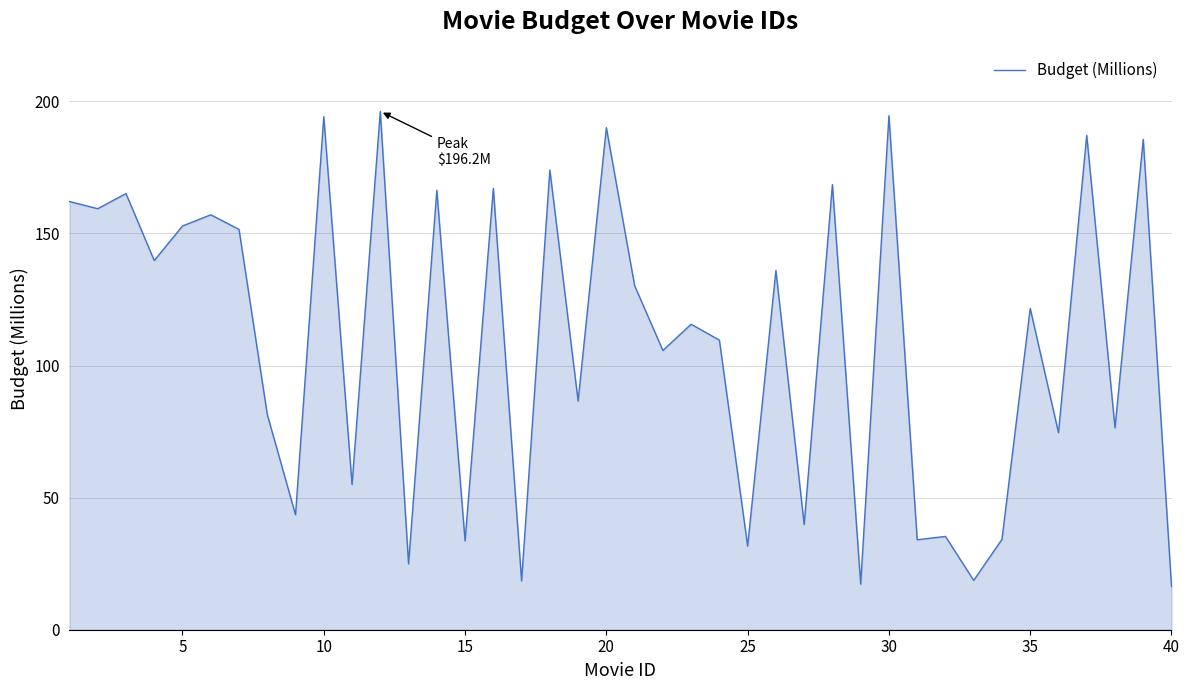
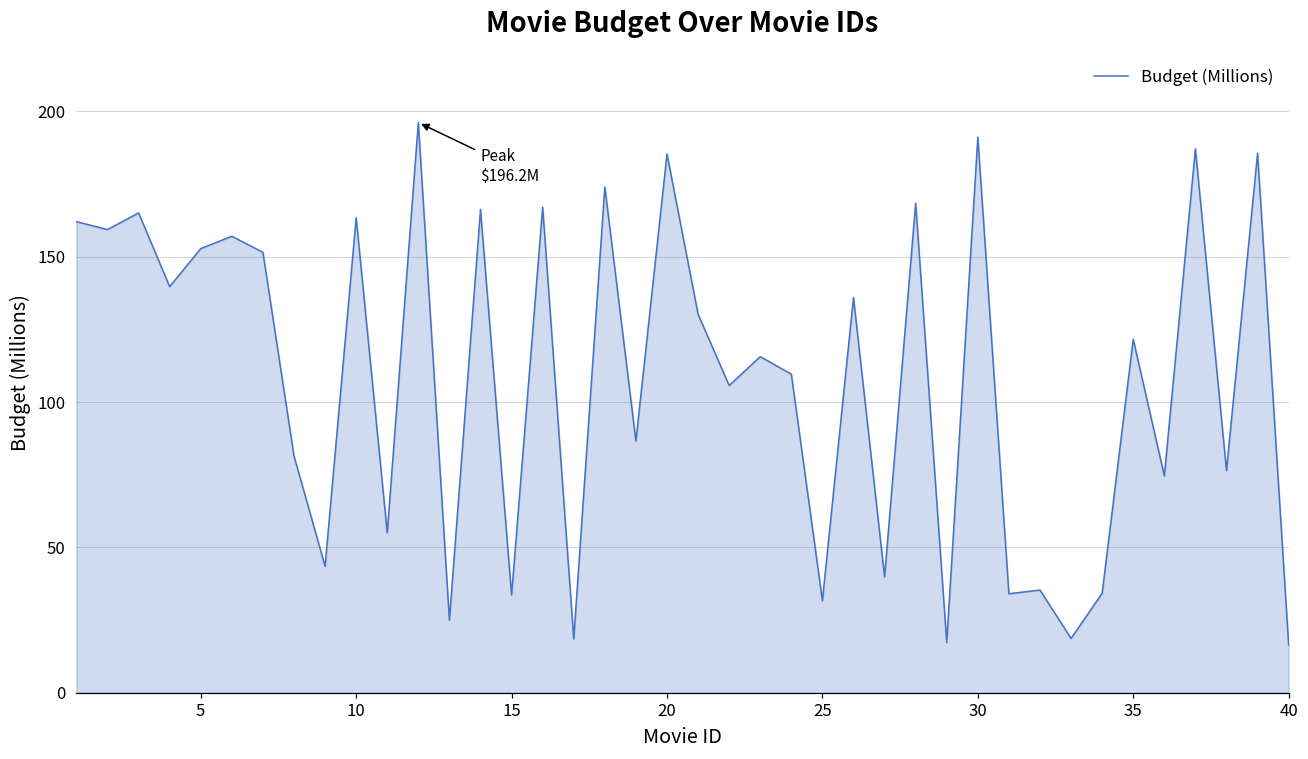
  {
    "5": 153,
-   "10": 194,
+   "10": 163,
    "15": 34,
-   "20": 190,
+   "20": 185,
    "25": 32,
-   "30": 195,
+   "30": 191,
    "35": 122,
    "40": 16
  }
